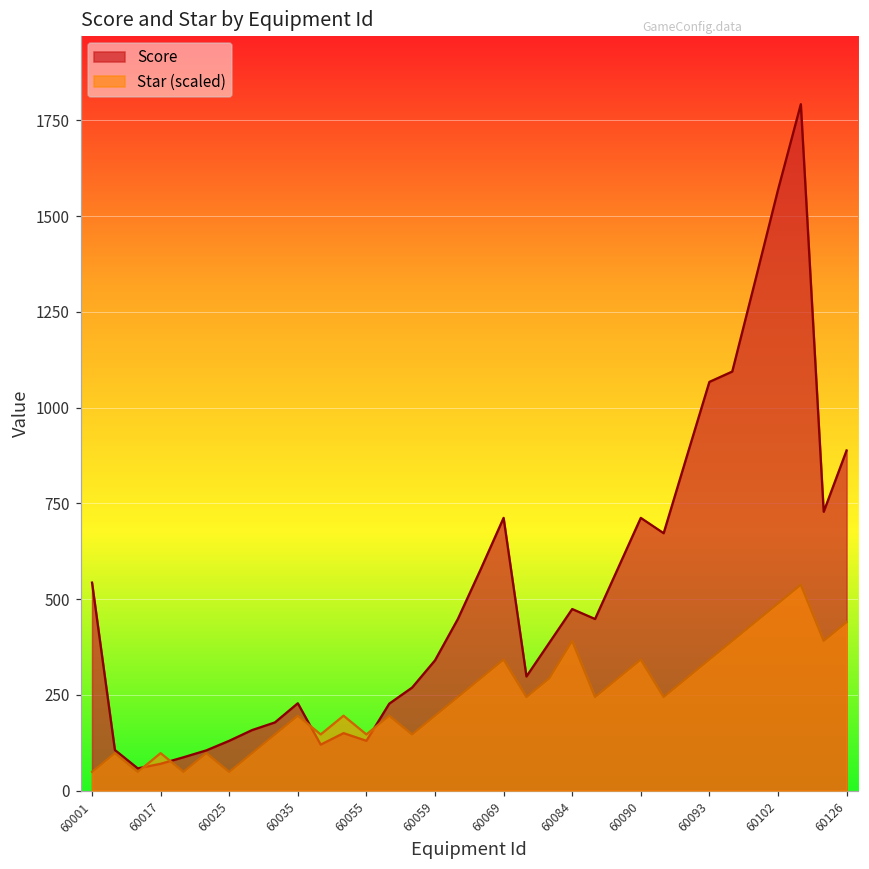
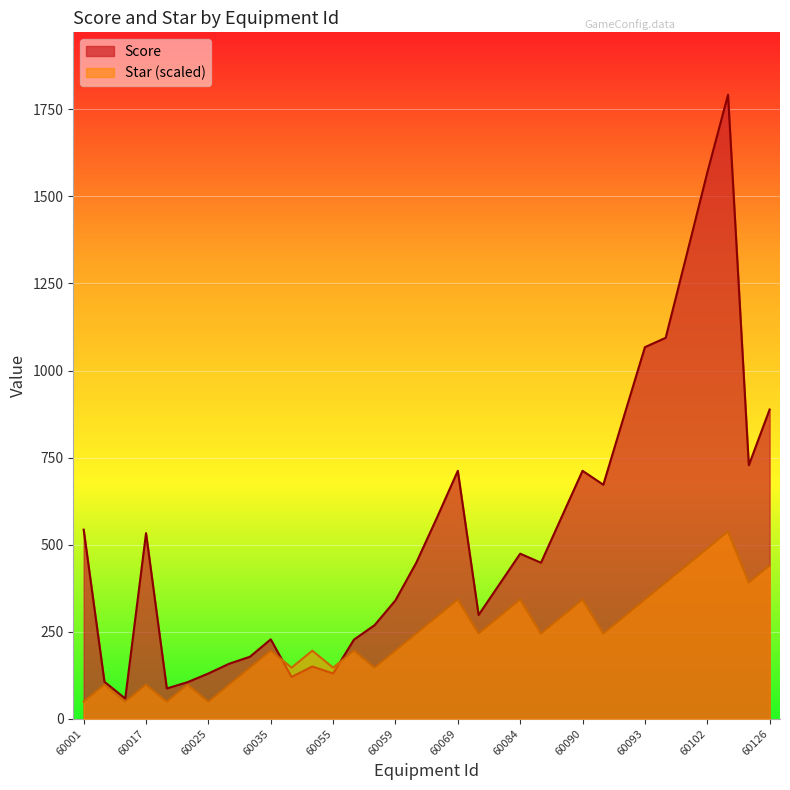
  {
    "Score": {
      "60001": 540,
-     "60017": 70,
+     "60017": 530,
      "60025": 130,
      "60035": 230,
      "60055": 130,
      "60059": 340,
      "60069": 710,
      "60084": 470,
      "60090": 710,
      "60093": 1070,
      "60102": 1570,
      "60126": 890
    },
    "Star (scaled)": {
      "60001": 50,
      "60017": 100,
      "60025": 50,
      "60035": 200,
      "60055": 150,
      "60059": 200,
      "60069": 340,
-     "60084": 390,
+     "60084": 340,
      "60090": 340,
      "60093": 340,
      "60102": 490,
      "60126": 440
    }
  }
